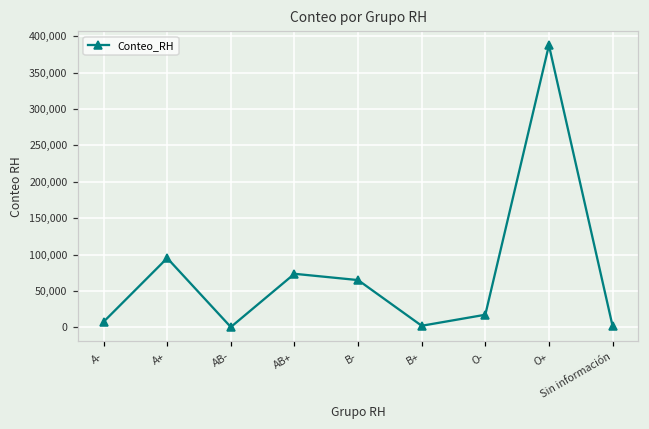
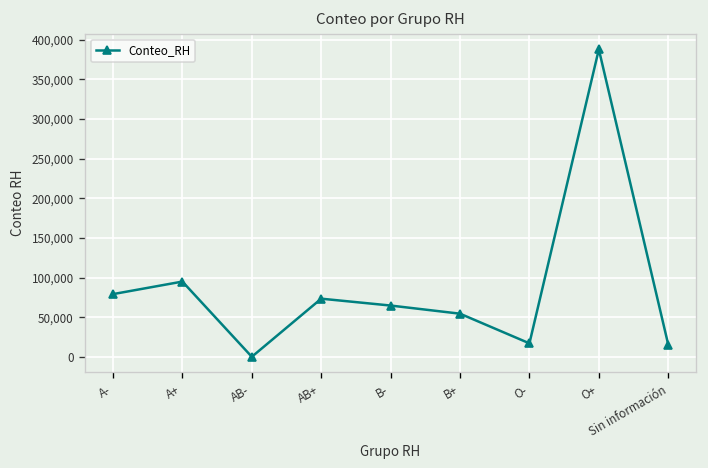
  {
-   "A-": "10,000",
+   "A-": "80,000",
    "A+": "100,000",
    "AB-": "0",
    "AB+": "70,000",
    "B-": "60,000",
-   "B+": "0",
+   "B+": "50,000",
    "O-": "20,000",
    "O+": "390,000",
-   "Sin información": "0"
+   "Sin información": "20,000"
  }
